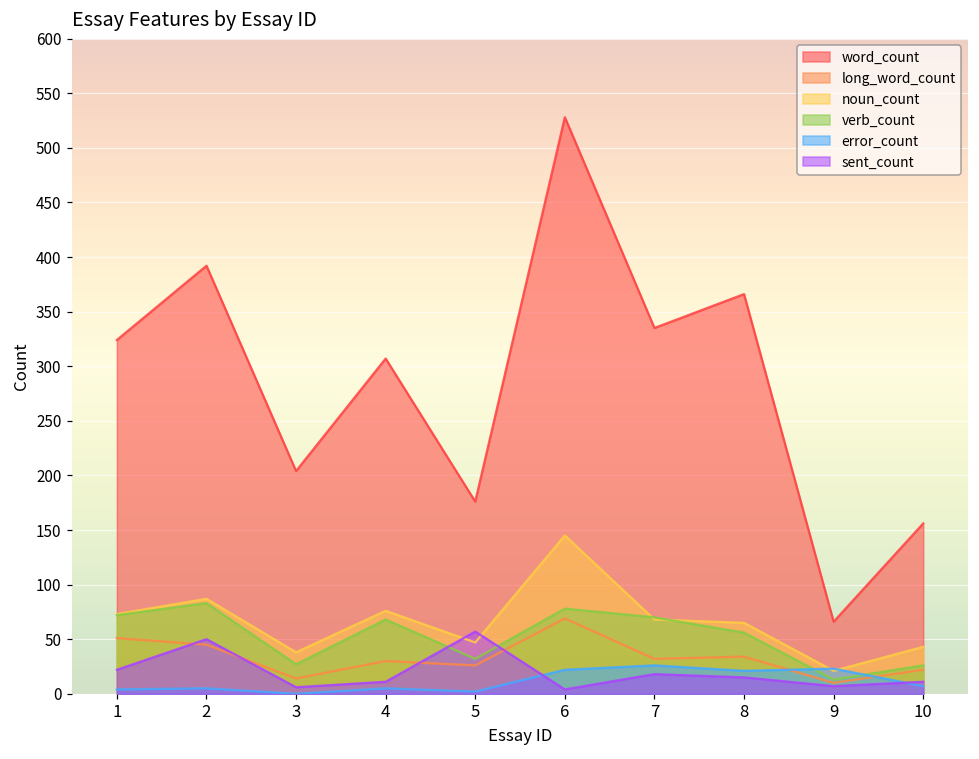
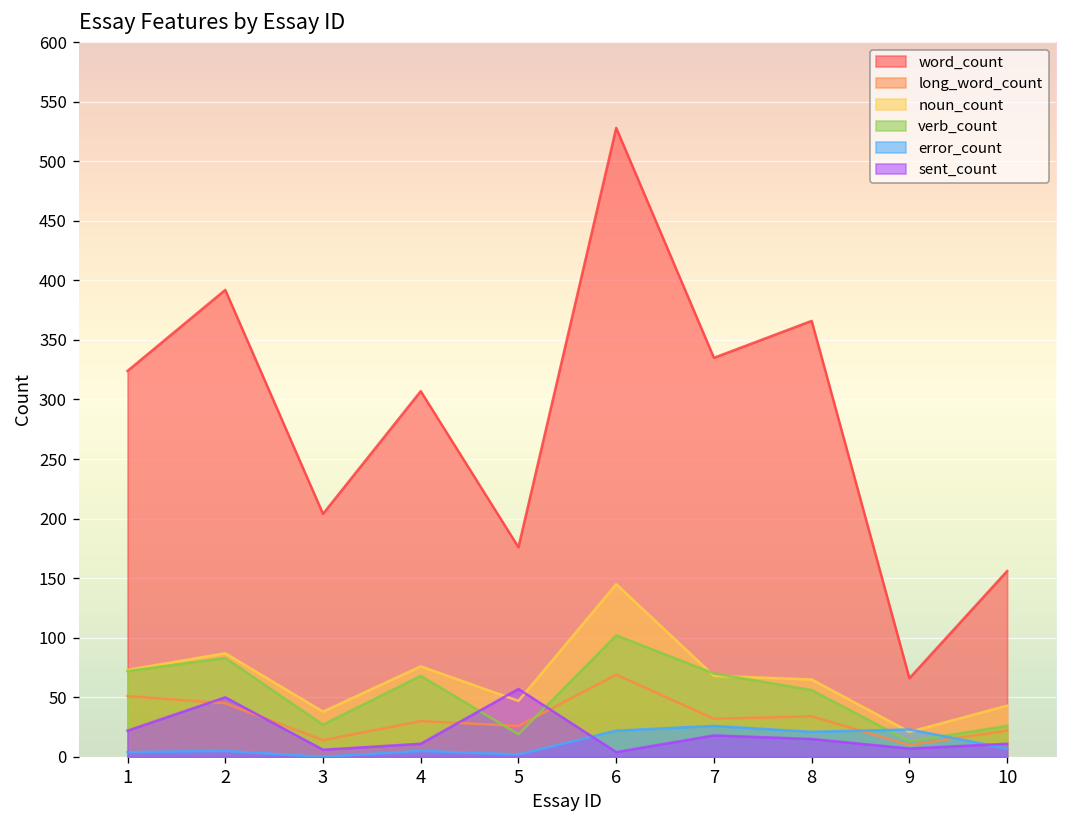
  {
    "verb_count": {
      "2": 80,
      "3": 30,
      "4": 70,
-     "5": 30,
-     "6": 80,
+     "5": 20,
+     "6": 100,
      "8": 60,
      "9": 10,
      "10": 30
    },
    "error_count": {
      "1": 0,
      "2": 10,
      "3": 0,
      "4": 10,
      "5": 0,
      "6": 20,
      "7": 30,
      "8": 20,
      "10": 10
    },
    "sent_count": {
      "1": 20,
      "2": 50,
      "3": 10,
      "4": 10,
      "5": 60,
      "6": 0,
      "7": 20,
      "8": 20,
      "9": 10,
      "10": 10
    }
  }
